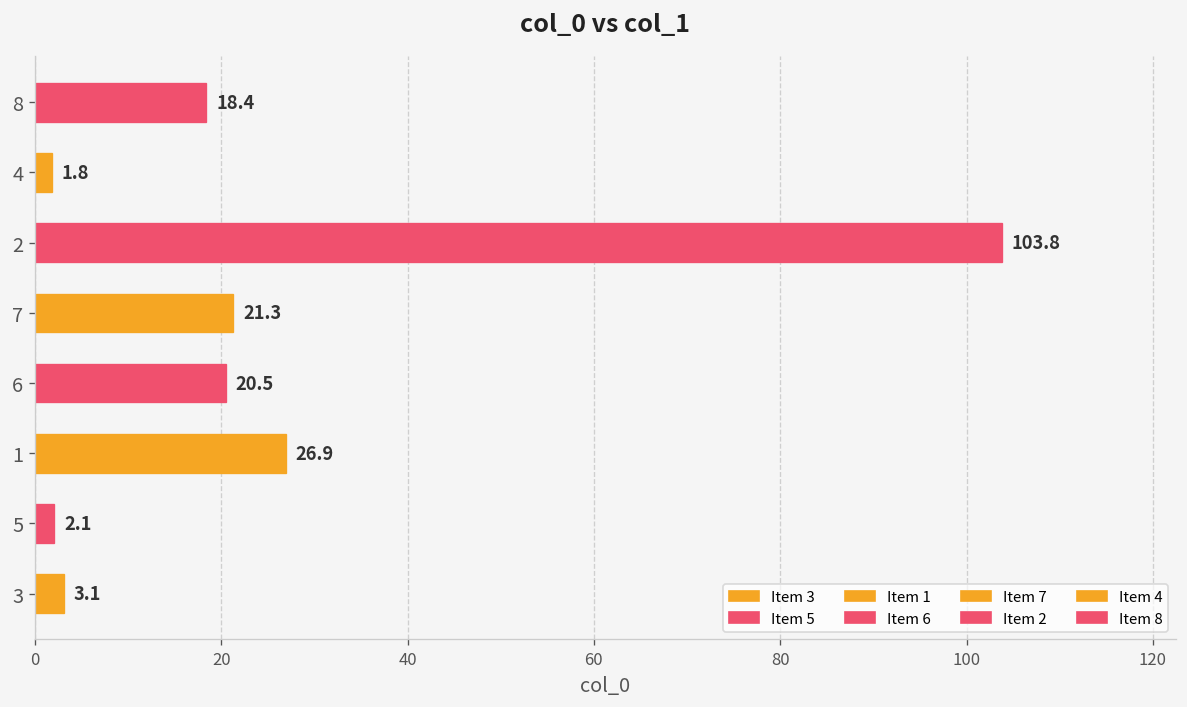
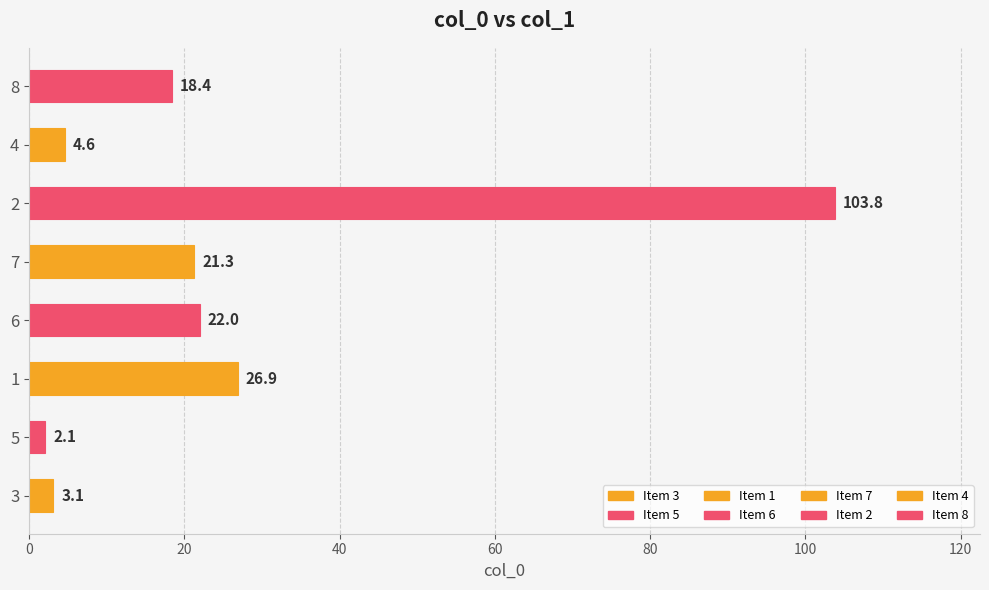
  {
    "8": 18.4,
-   "4": 1.8,
+   "4": 4.6,
    "2": 103.8,
    "7": 21.3,
-   "6": 20.5,
+   "6": 22.0,
    "1": 26.9,
    "5": 2.1,
    "3": 3.1
  }
